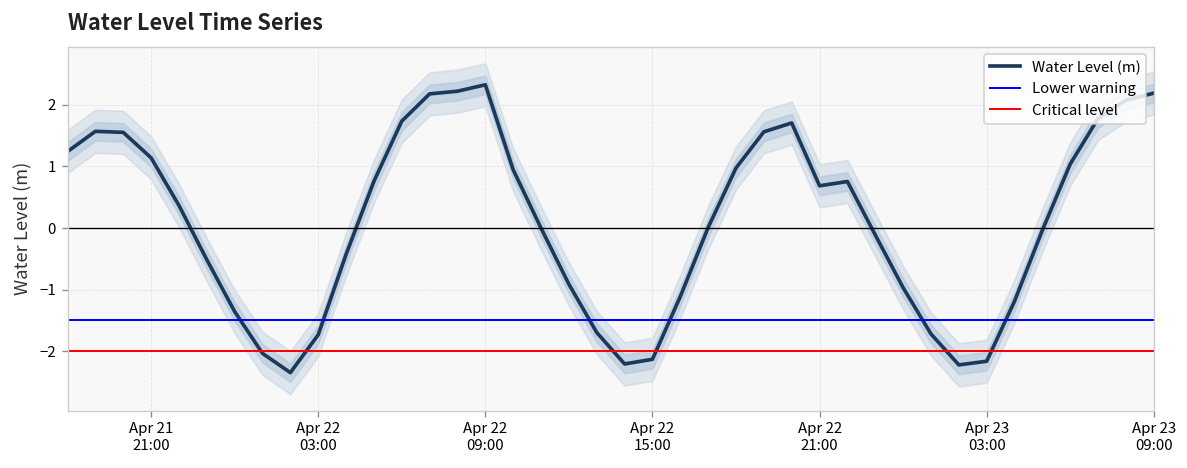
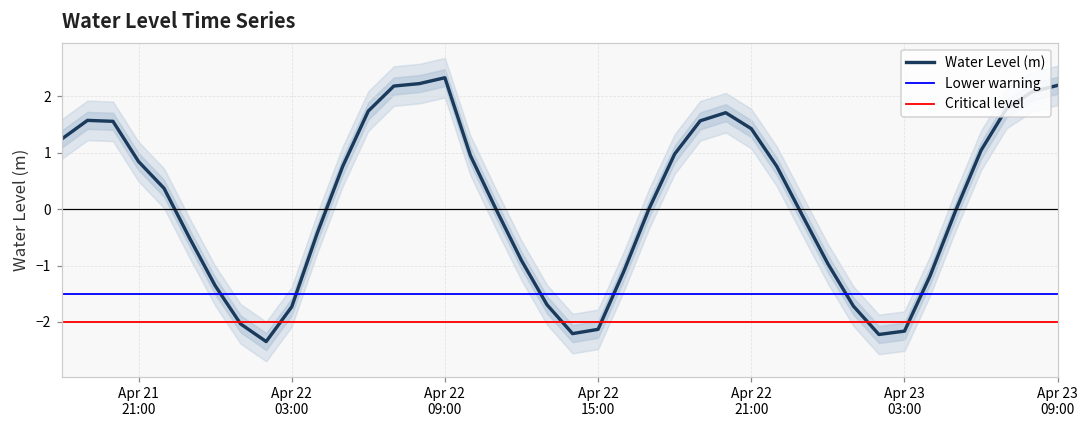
  {
    "Water Level (m)": {
-     "Apr 21 21:00": 1.1,
+     "Apr 21 21:00": 0.8,
      "Apr 22 03:00": -1.7,
      "Apr 22 09:00": 2.3,
      "Apr 22 15:00": -2.1,
-     "Apr 22 21:00": 0.7,
+     "Apr 22 21:00": 1.4,
      "Apr 23 03:00": -2.2,
      "Apr 23 09:00": 2.2
    }
  }
